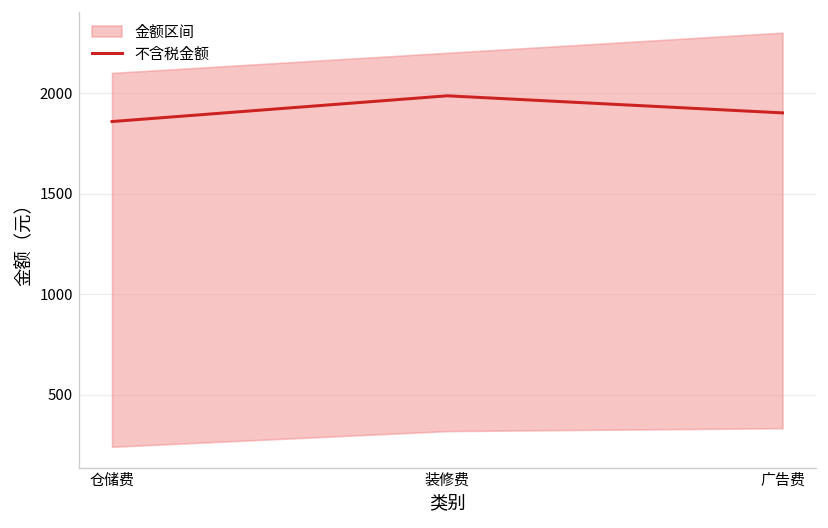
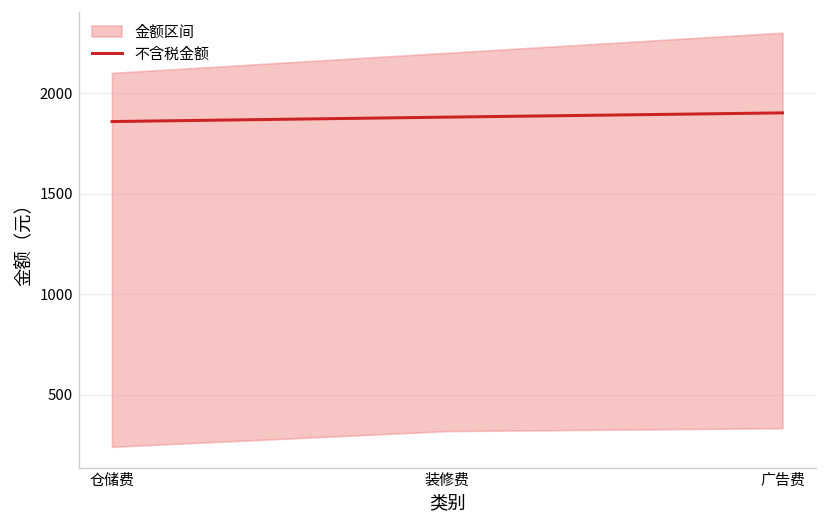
  {
    "不含税金额": {
      "仓储费": 1860,
-     "装修费": 1990,
+     "装修费": 1880,
      "广告费": 1900
    }
  }
